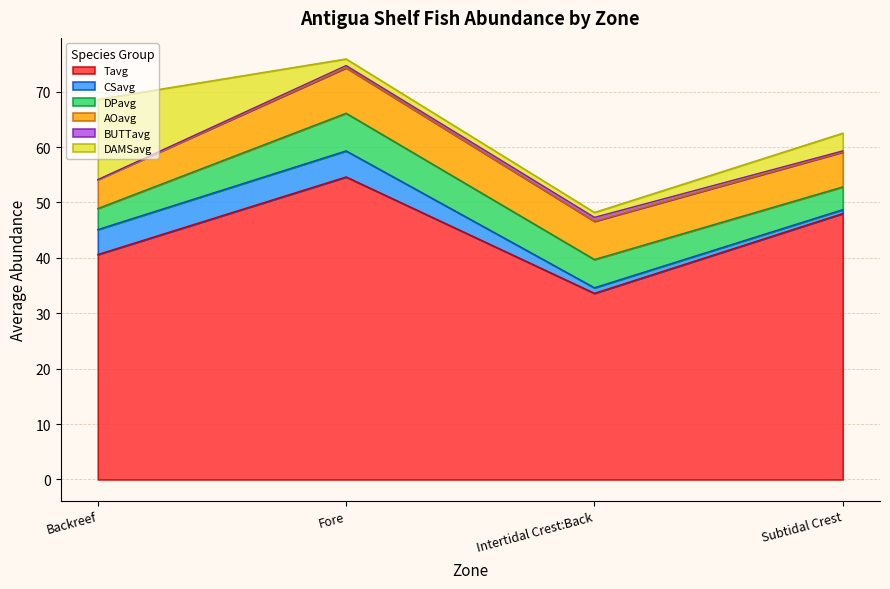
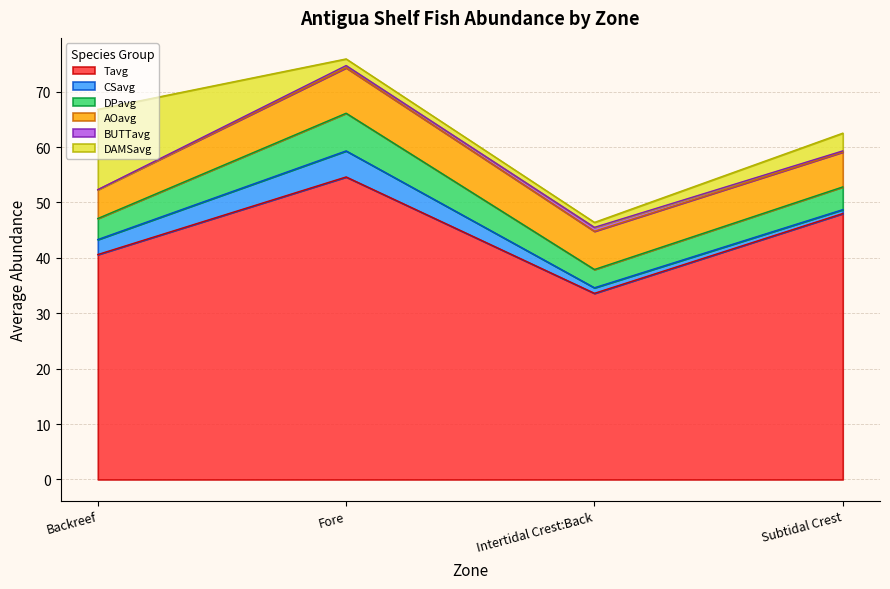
  {
    "Tavg": {
      "Backreef": 41,
      "Fore": 55,
      "Intertidal Crest:Back": 34,
      "Subtidal Crest": 48
    },
    "CSavg": {
-     "Backreef": 5,
+     "Backreef": 3,
      "Fore": 5,
      "Intertidal Crest:Back": 1,
      "Subtidal Crest": 1
    },
    "DPavg": {
      "Backreef": 4,
      "Fore": 7,
-     "Intertidal Crest:Back": 5,
+     "Intertidal Crest:Back": 3,
      "Subtidal Crest": 4
    },
    "AOavg": {
      "Intertidal Crest:Back": 7
    },
    "BUTTavg": {
      "Intertidal Crest:Back": 1
    },
    "DAMSavg": {
      "Fore": 1,
      "Intertidal Crest:Back": 1,
      "Subtidal Crest": 3
    }
  }
